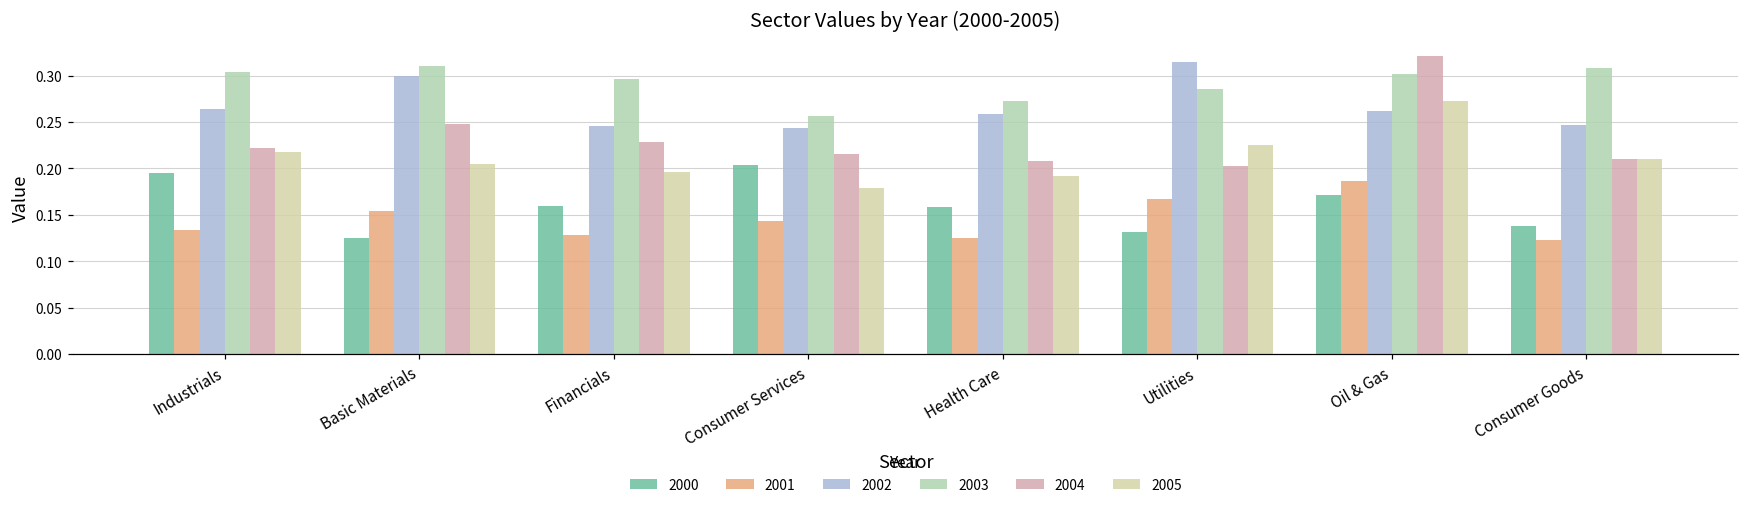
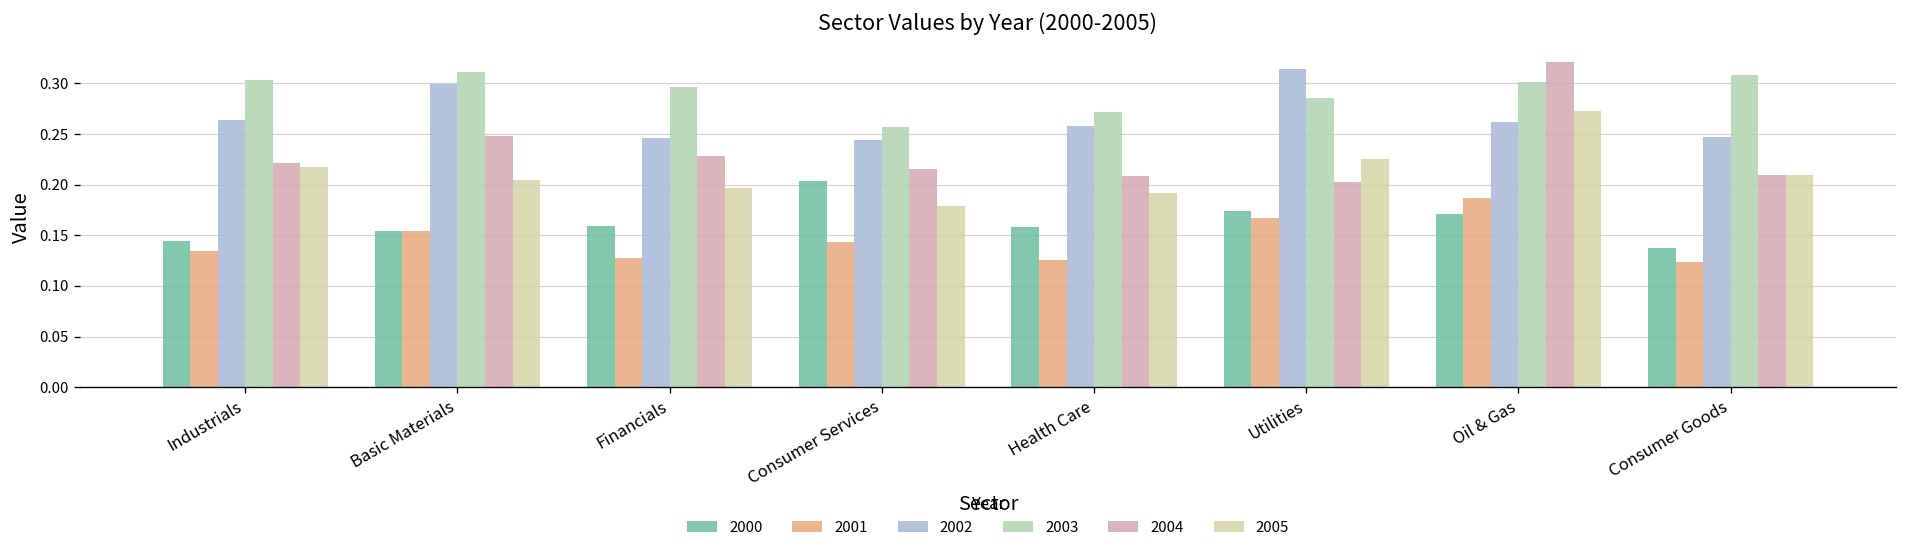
  {
    "2000": {
-     "Industrials": 0.19,
-     "Basic Materials": 0.12,
+     "Industrials": 0.14,
+     "Basic Materials": 0.15,
      "Financials": 0.16,
      "Consumer Services": 0.20,
      "Health Care": 0.16,
-     "Utilities": 0.13,
+     "Utilities": 0.17,
      "Oil & Gas": 0.17,
      "Consumer Goods": 0.14
    }
  }
